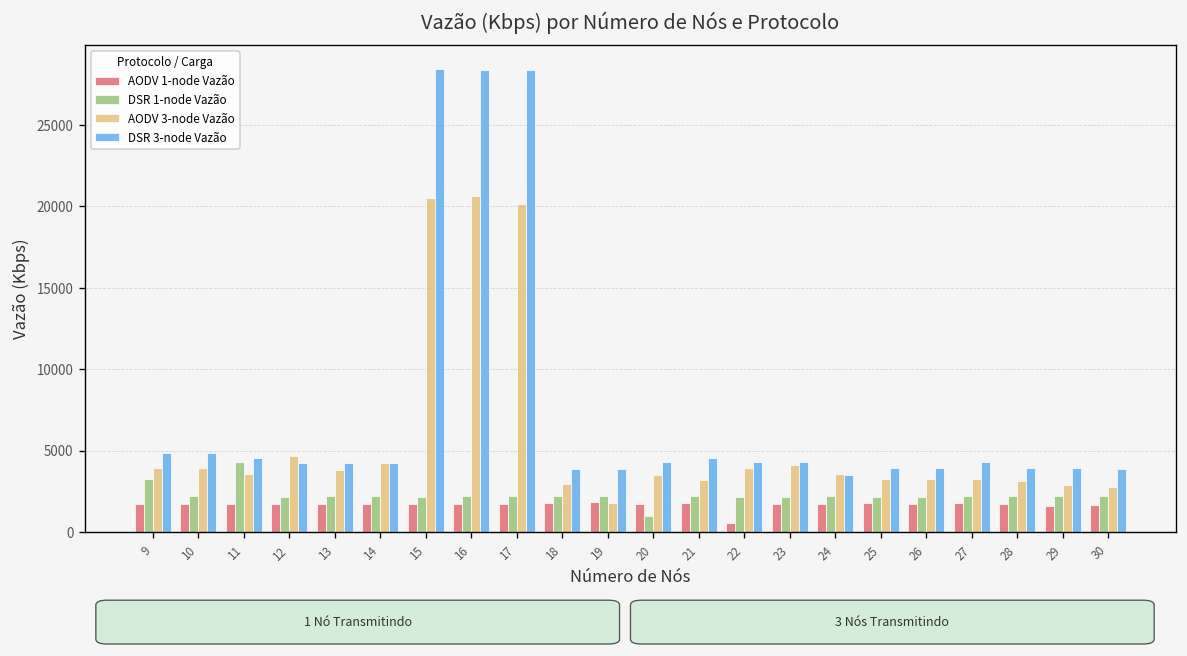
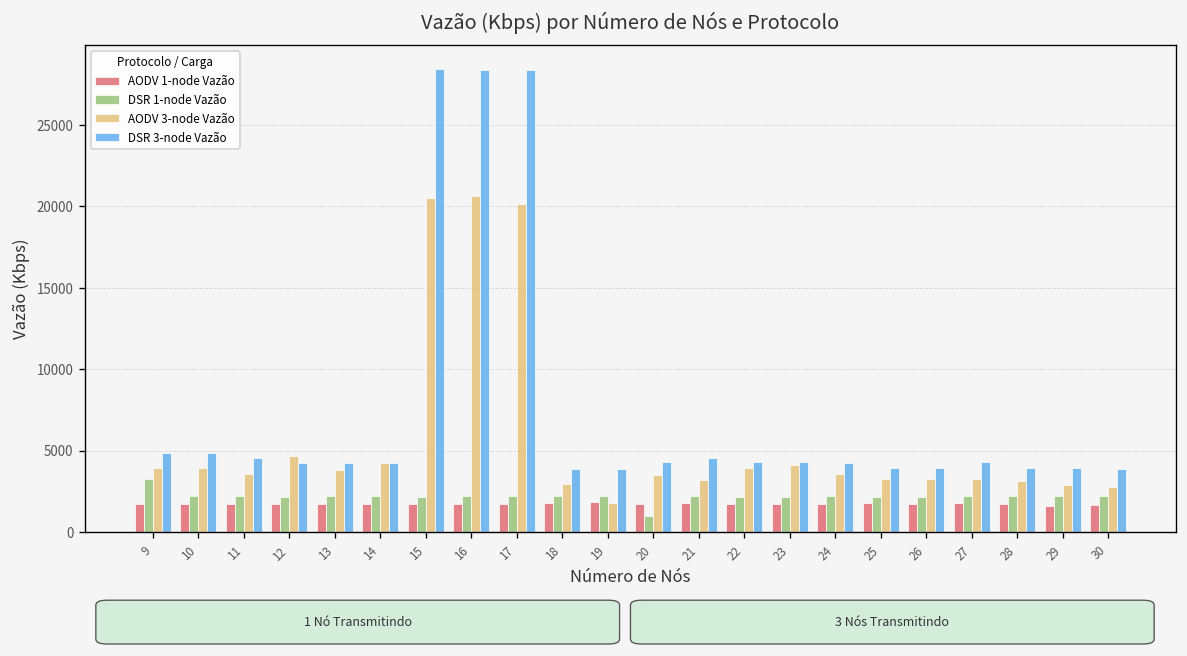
  {
    "AODV 1-node Vazão": {
      "9": 1700,
      "10": 1700,
      "11": 1700,
      "12": 1700,
      "13": 1700,
      "14": 1700,
      "15": 1700,
      "16": 1700,
      "17": 1800,
      "18": 1800,
      "19": 1800,
      "20": 1700,
      "21": 1800,
-     "22": 500,
+     "22": 1700,
      "23": 1800,
      "24": 1700,
      "25": 1800,
      "26": 1700,
      "27": 1800,
      "28": 1800,
      "29": 1600,
      "30": 1700
    },
    "DSR 1-node Vazão": {
      "9": 3300,
      "10": 2200,
-     "11": 4300,
+     "11": 2200,
      "12": 2100,
      "13": 2200,
      "14": 2200,
      "15": 2200,
      "16": 2200,
      "17": 2200,
      "18": 2200,
      "19": 2200,
      "20": 1000,
      "21": 2200,
      "22": 2200,
      "23": 2200,
      "24": 2200,
      "25": 2200,
      "26": 2200,
      "27": 2200,
      "28": 2200,
      "29": 2200,
      "30": 2200
    },
    "AODV 3-node Vazão": {
      "9": 3900,
      "10": 3900,
      "11": 3600,
      "12": 4600,
      "13": 3800,
      "14": 4200,
      "15": 20500,
      "16": 20600,
      "17": 20100,
      "18": 2900,
      "19": 1800,
      "20": 3500,
      "21": 3200,
      "22": 3900,
      "23": 4100,
      "24": 3600,
      "25": 3200,
      "26": 3300,
      "27": 3200,
      "28": 3100,
      "29": 2900,
      "30": 2800
    },
    "DSR 3-node Vazão": {
      "9": 4900,
      "10": 4900,
      "11": 4600,
      "12": 4200,
      "13": 4300,
      "14": 4200,
      "15": 28400,
      "16": 28400,
      "17": 28300,
      "18": 3900,
      "19": 3800,
      "20": 4300,
      "21": 4600,
      "22": 4300,
      "23": 4300,
-     "24": 3500,
+     "24": 4200,
      "25": 3900,
      "26": 3900,
      "27": 4300,
      "28": 3900,
      "29": 3900,
      "30": 3900
    }
  }
